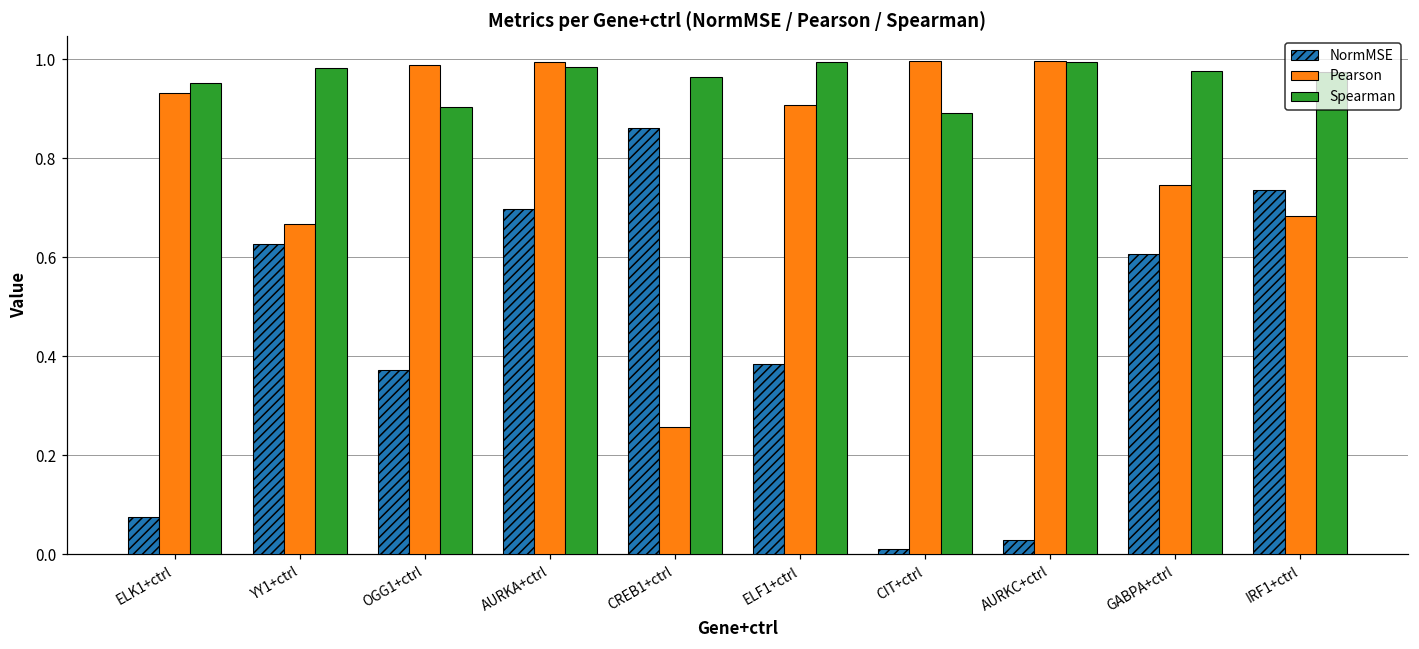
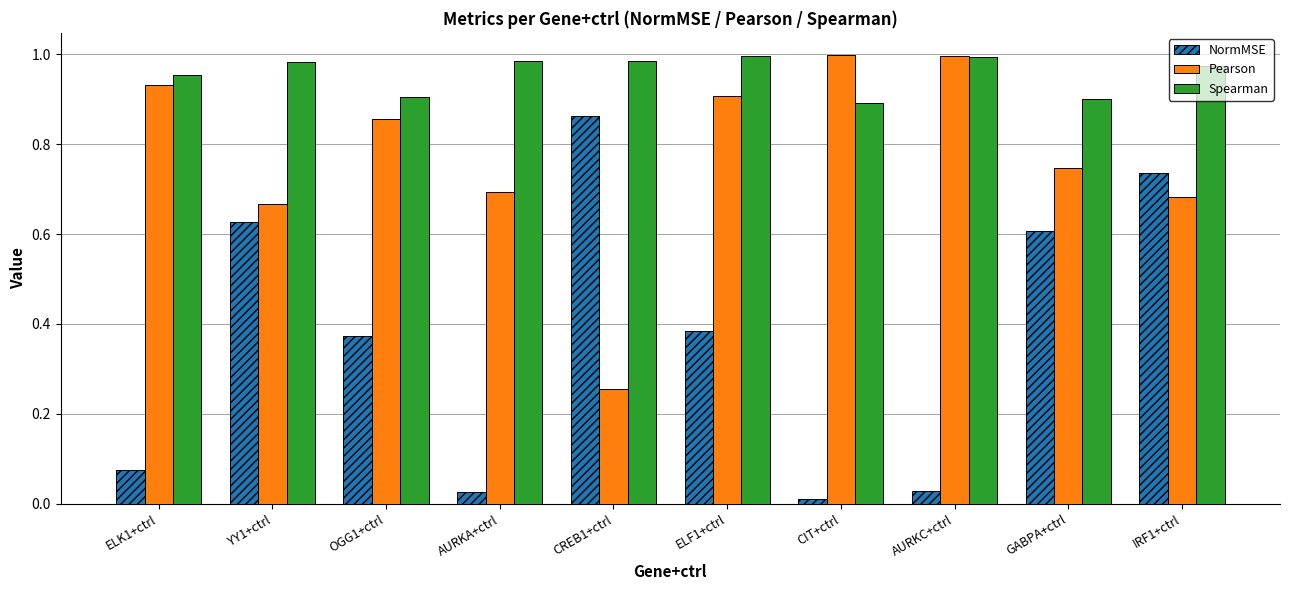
  {
    "NormMSE": {
      "ELK1+ctrl": 0.07,
      "YY1+ctrl": 0.63,
      "OGG1+ctrl": 0.37,
-     "AURKA+ctrl": 0.70,
+     "AURKA+ctrl": 0.03,
      "CREB1+ctrl": 0.86,
      "ELF1+ctrl": 0.39,
      "CIT+ctrl": 0.01,
      "AURKC+ctrl": 0.03,
      "GABPA+ctrl": 0.61,
      "IRF1+ctrl": 0.74
    },
    "Pearson": {
      "ELK1+ctrl": 0.93,
      "YY1+ctrl": 0.67,
-     "OGG1+ctrl": 0.99,
-     "AURKA+ctrl": 1.00,
+     "OGG1+ctrl": 0.86,
+     "AURKA+ctrl": 0.69,
      "CREB1+ctrl": 0.26,
      "ELF1+ctrl": 0.91,
      "CIT+ctrl": 1.00,
      "AURKC+ctrl": 1.00,
      "GABPA+ctrl": 0.75,
      "IRF1+ctrl": 0.68
    },
    "Spearman": {
      "ELK1+ctrl": 0.95,
      "YY1+ctrl": 0.98,
      "OGG1+ctrl": 0.90,
      "AURKA+ctrl": 0.98,
-     "CREB1+ctrl": 0.97,
+     "CREB1+ctrl": 0.99,
      "ELF1+ctrl": 1.00,
      "CIT+ctrl": 0.89,
      "AURKC+ctrl": 0.99,
-     "GABPA+ctrl": 0.98
+     "GABPA+ctrl": 0.90
    }
  }
